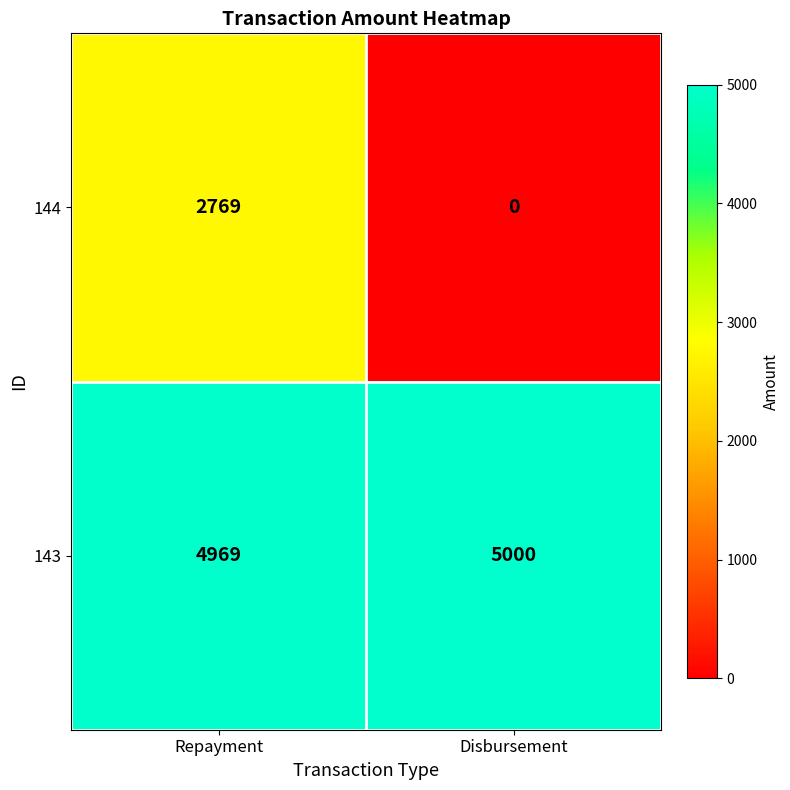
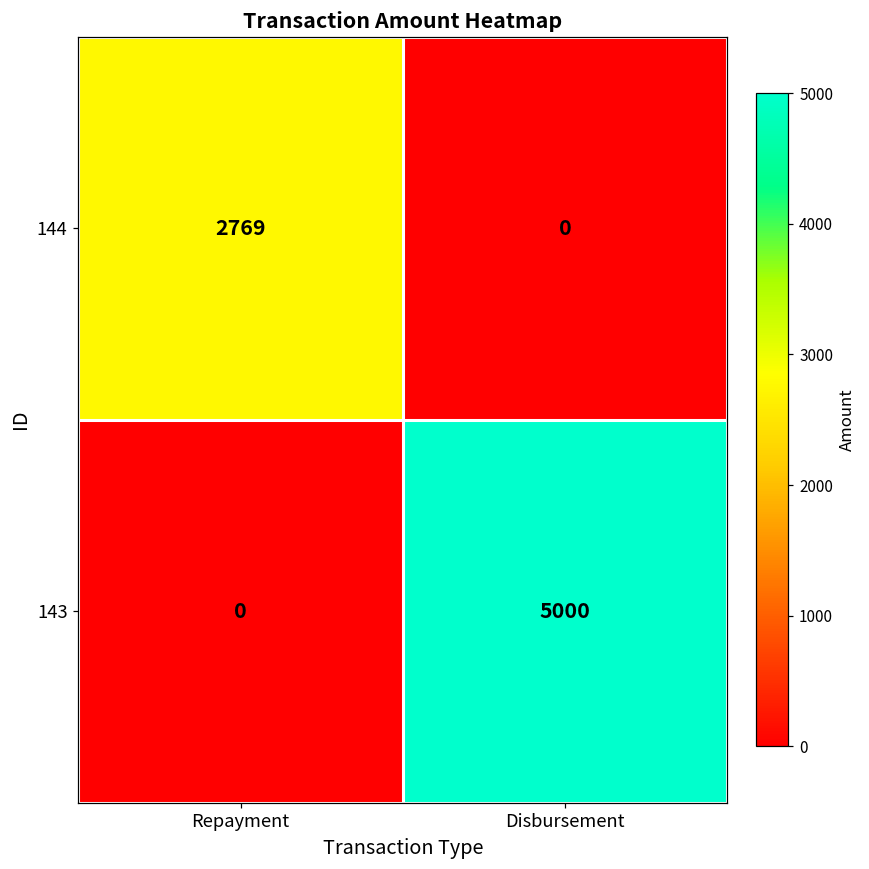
  {
    "144": {
      "Repayment": 2769,
      "Disbursement": 0
    },
    "143": {
-     "Repayment": 4969,
+     "Repayment": 0,
      "Disbursement": 5000
    }
  }
